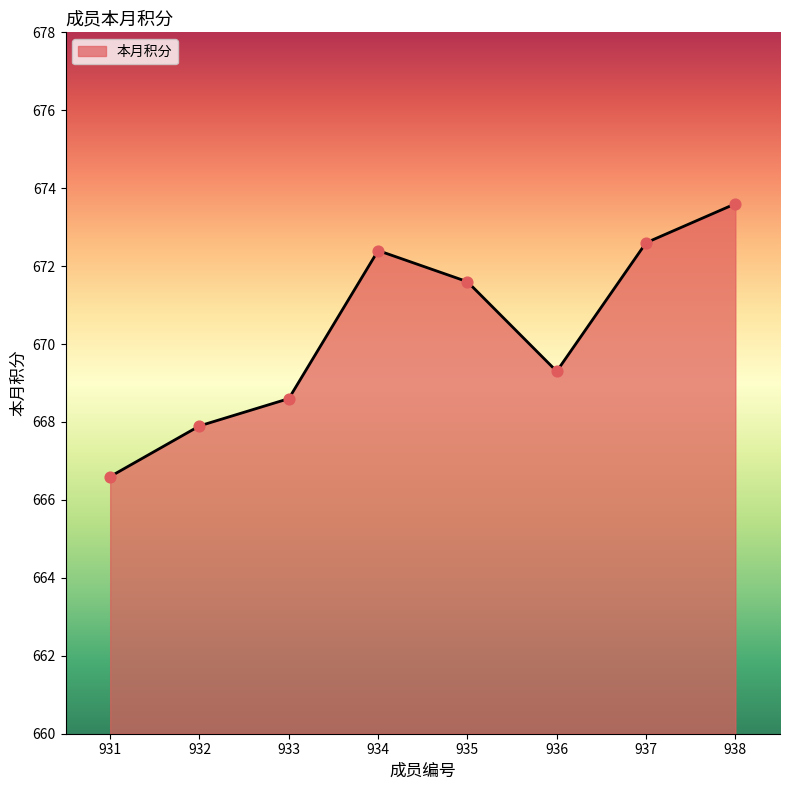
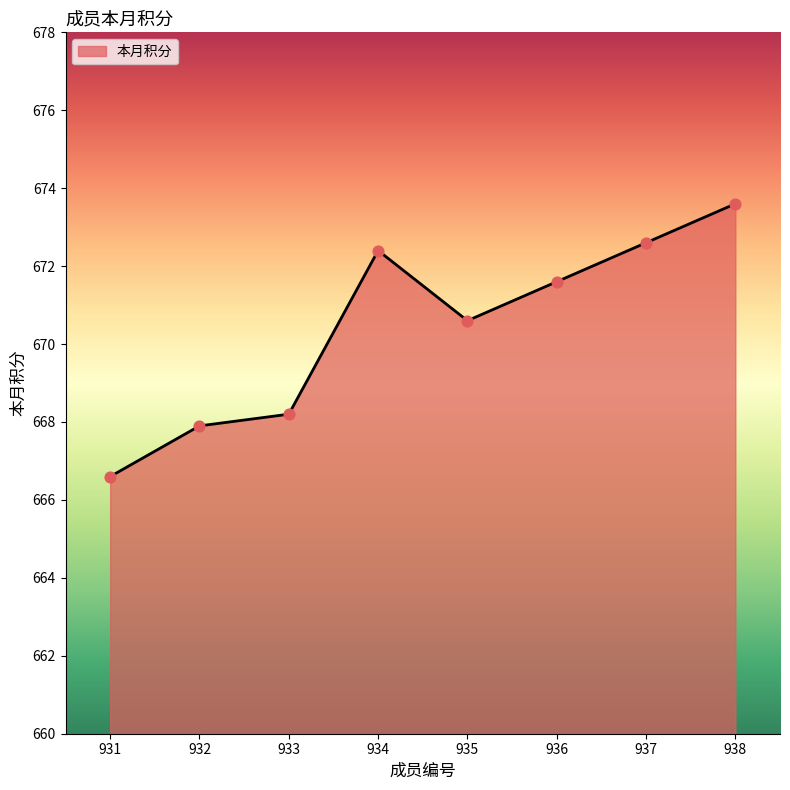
  {
    "931": 666.6,
    "932": 667.9,
-   "933": 668.6,
+   "933": 668.2,
    "934": 672.4,
-   "935": 671.6,
-   "936": 669.3,
+   "935": 670.6,
+   "936": 671.6,
    "937": 672.6,
    "938": 673.6
  }
